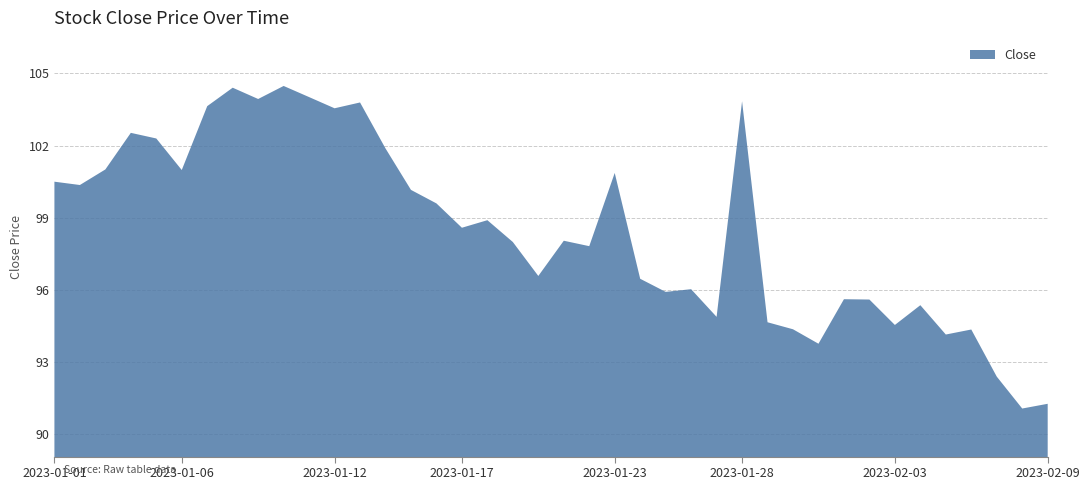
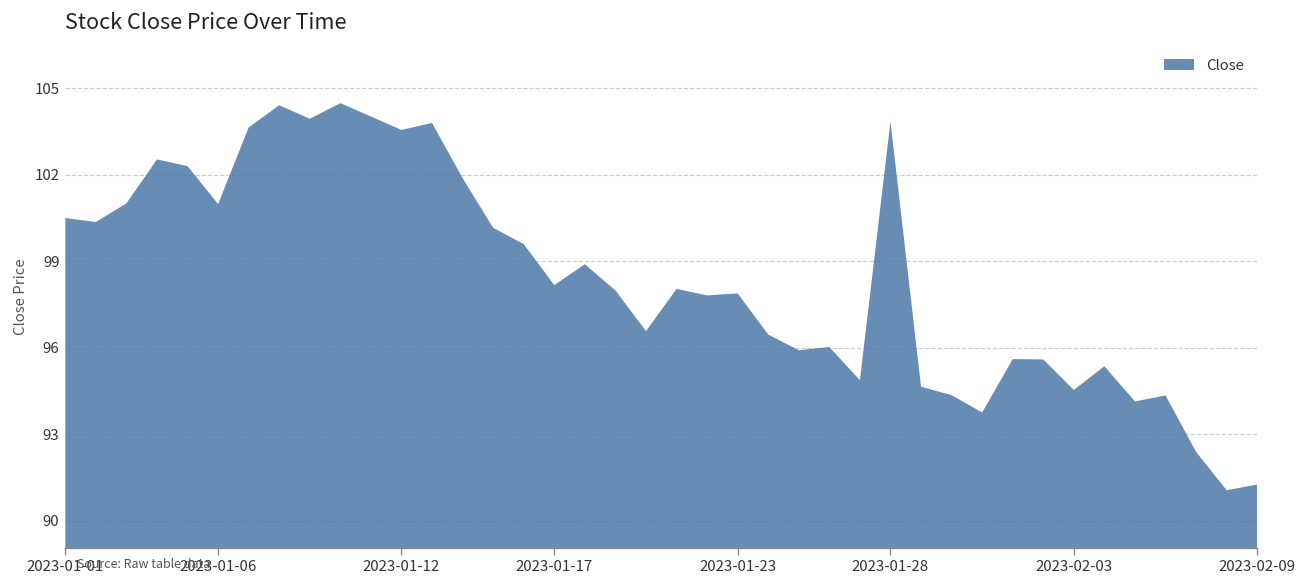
  {
    "2023-01-01": 100.5,
    "2023-01-06": 101.0,
    "2023-01-12": 103.6,
-   "2023-01-17": 98.6,
-   "2023-01-23": 100.9,
+   "2023-01-17": 98.2,
+   "2023-01-23": 97.9,
    "2023-01-28": 103.8,
    "2023-02-03": 94.5,
    "2023-02-09": 91.3
  }
